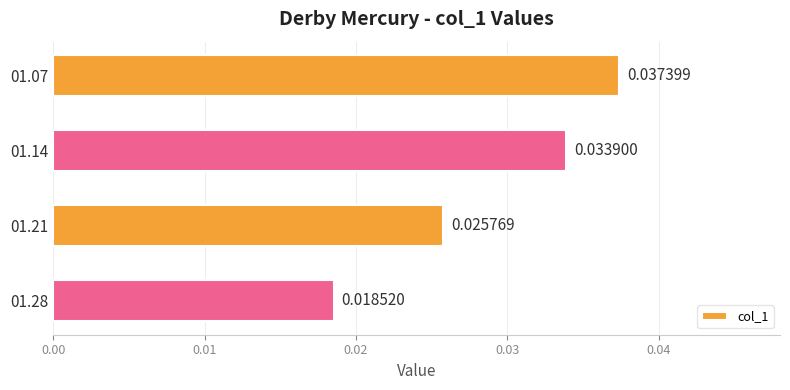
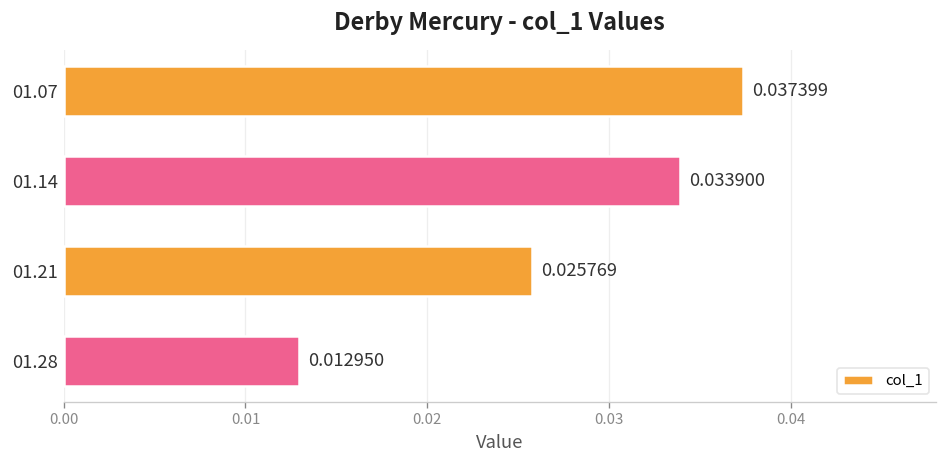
  {
    "01.07": 0.037399,
    "01.14": 0.033900,
    "01.21": 0.025769,
-   "01.28": 0.018520
+   "01.28": 0.012950
  }
